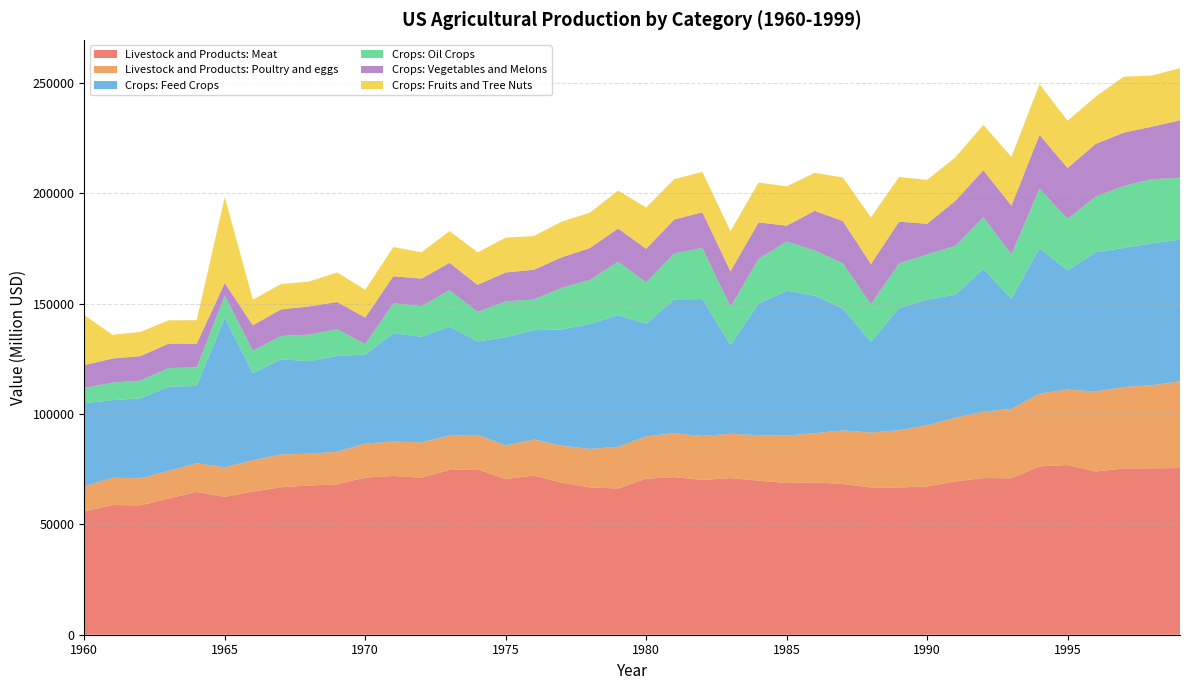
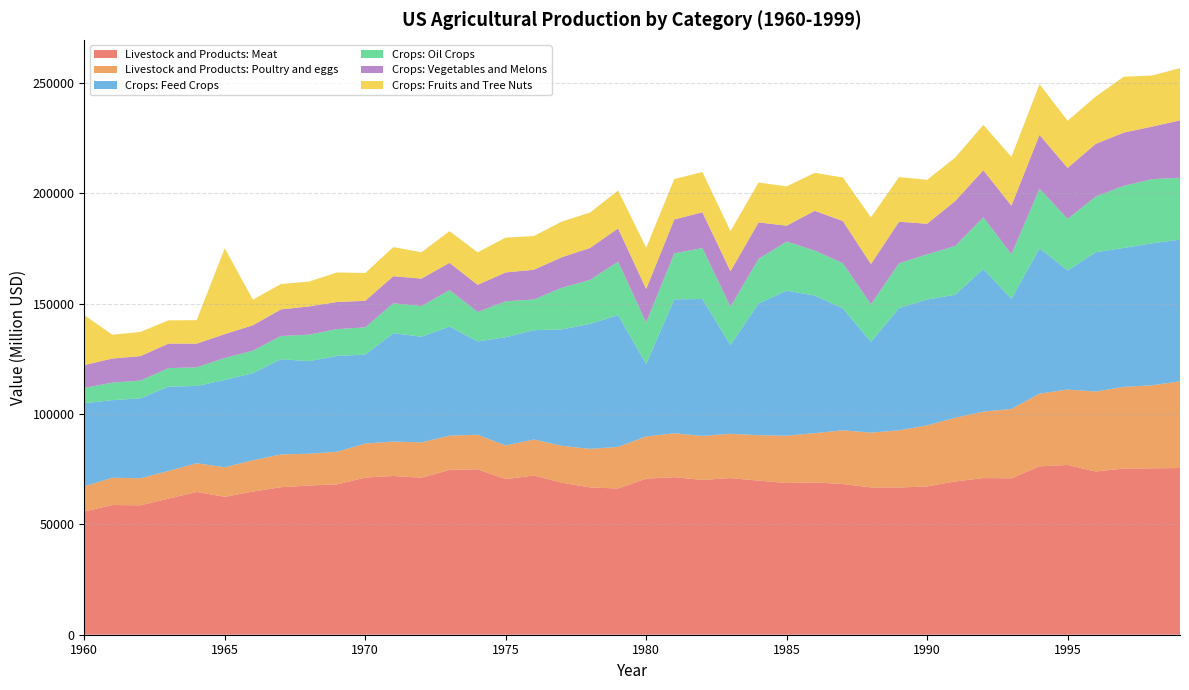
  {
    "Crops: Feed Crops": {
      "1960": 38000,
-     "1965": 68000,
+     "1965": 40000,
      "1970": 40000,
      "1975": 49000,
-     "1980": 51000,
+     "1980": 33000,
      "1985": 66000,
      "1990": 57000,
      "1995": 54000
    },
    "Crops: Oil Crops": {
      "1960": 7000,
      "1965": 10000,
-     "1970": 5000,
+     "1970": 12000,
      "1975": 16000,
      "1980": 19000,
      "1985": 22000,
      "1990": 20000,
      "1995": 23000
    },
    "Crops: Vegetables and Melons": {
      "1960": 10000,
-     "1965": 6000,
+     "1965": 11000,
      "1970": 12000,
      "1975": 13000,
      "1980": 15000,
      "1985": 7000,
      "1990": 14000,
      "1995": 23000
    },
    "Crops: Fruits and Tree Nuts": {
      "1960": 23000,
      "1965": 39000,
      "1970": 13000,
      "1975": 16000,
      "1980": 19000,
      "1985": 18000,
      "1990": 20000,
      "1995": 21000
    }
  }
